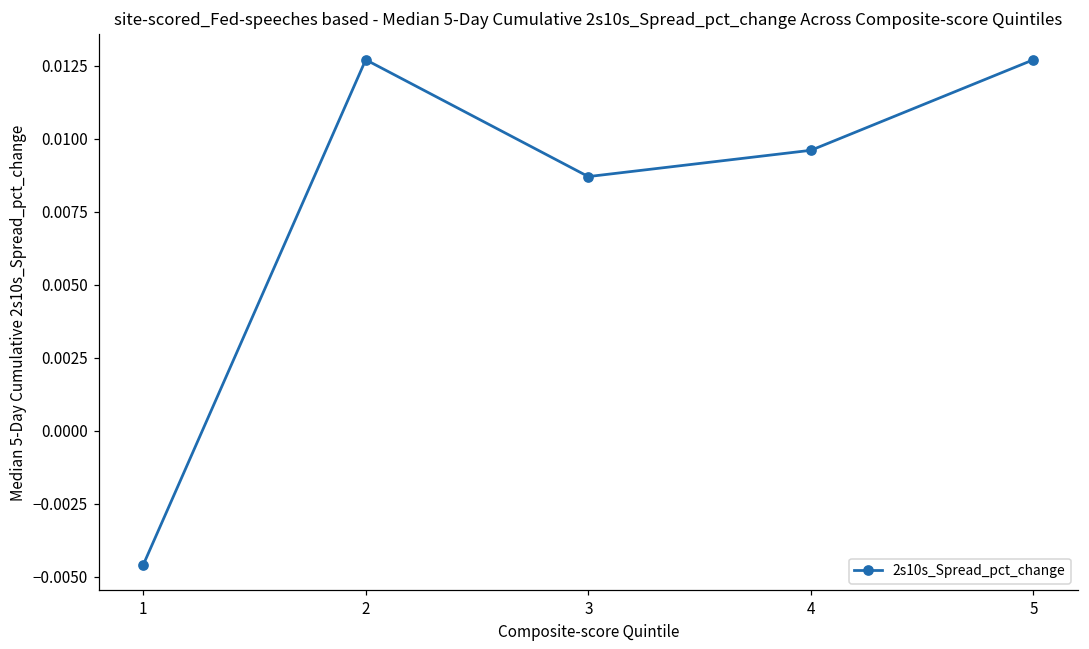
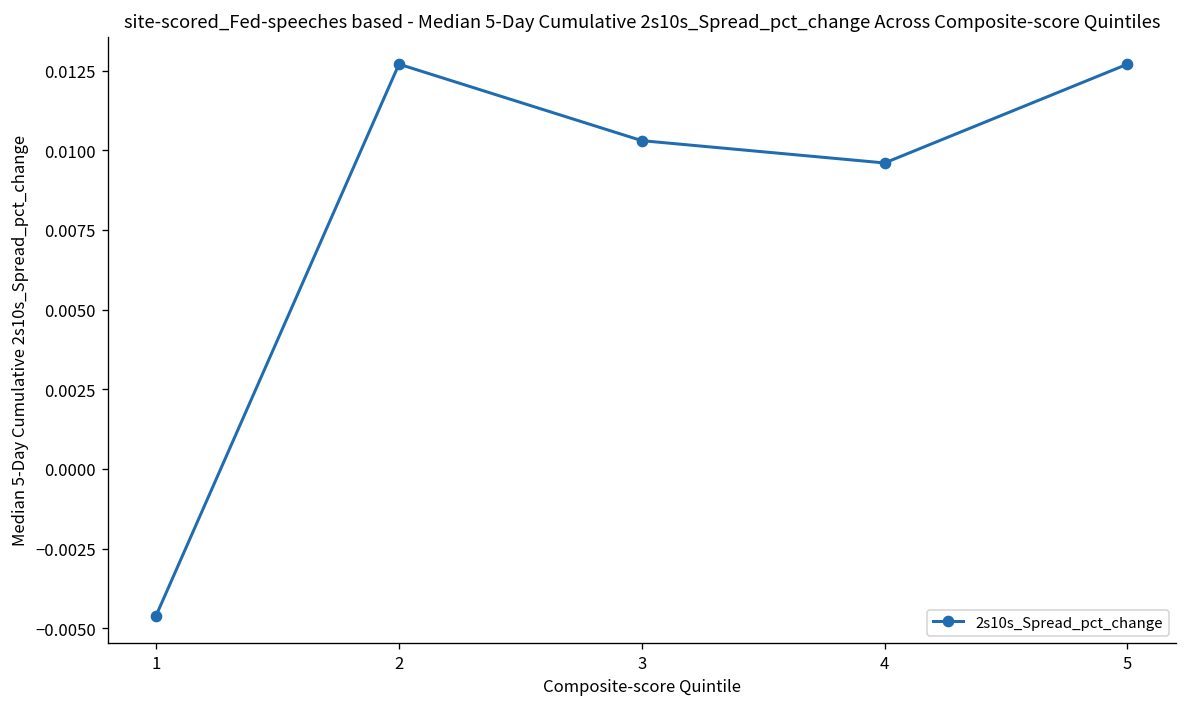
  {
    "1": -0.0046,
    "2": 0.0127,
-   "3": 0.0087,
+   "3": 0.0103,
    "4": 0.0096,
    "5": 0.0127
  }
